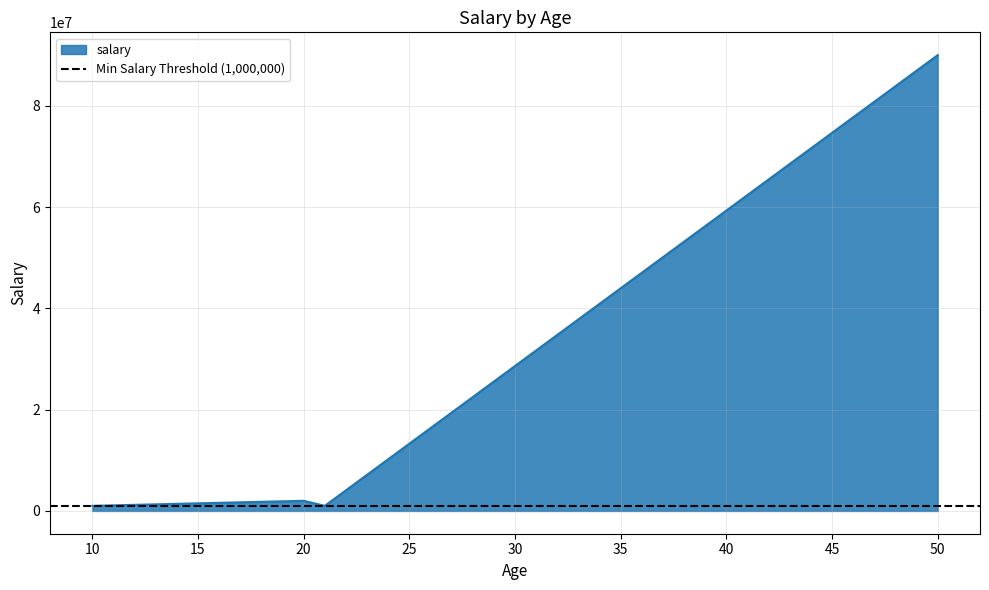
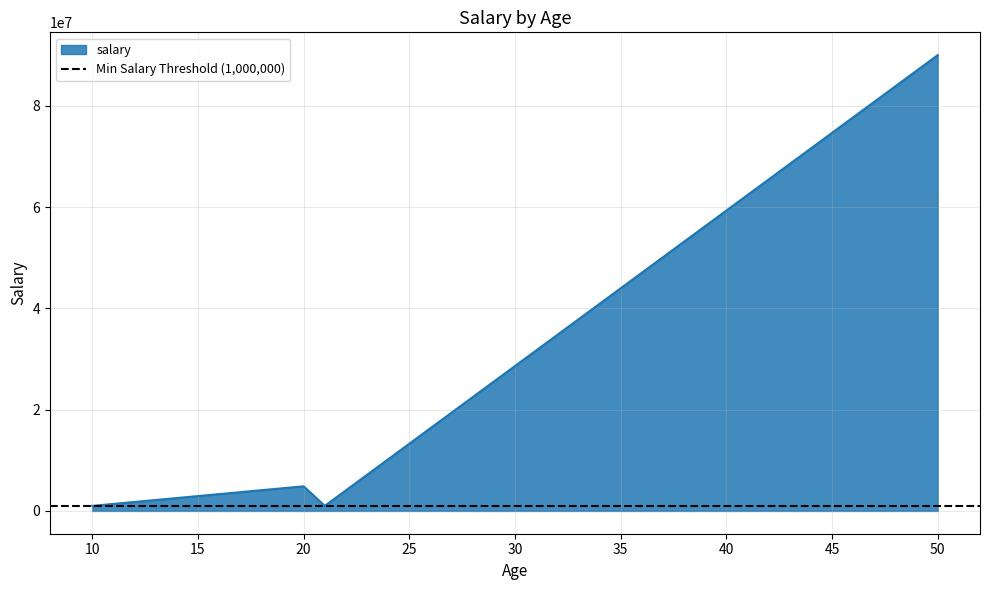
  {
    "10": 1000000,
-   "20": 2000000,
+   "20": 5000000,
    "50": 90000000
  }
